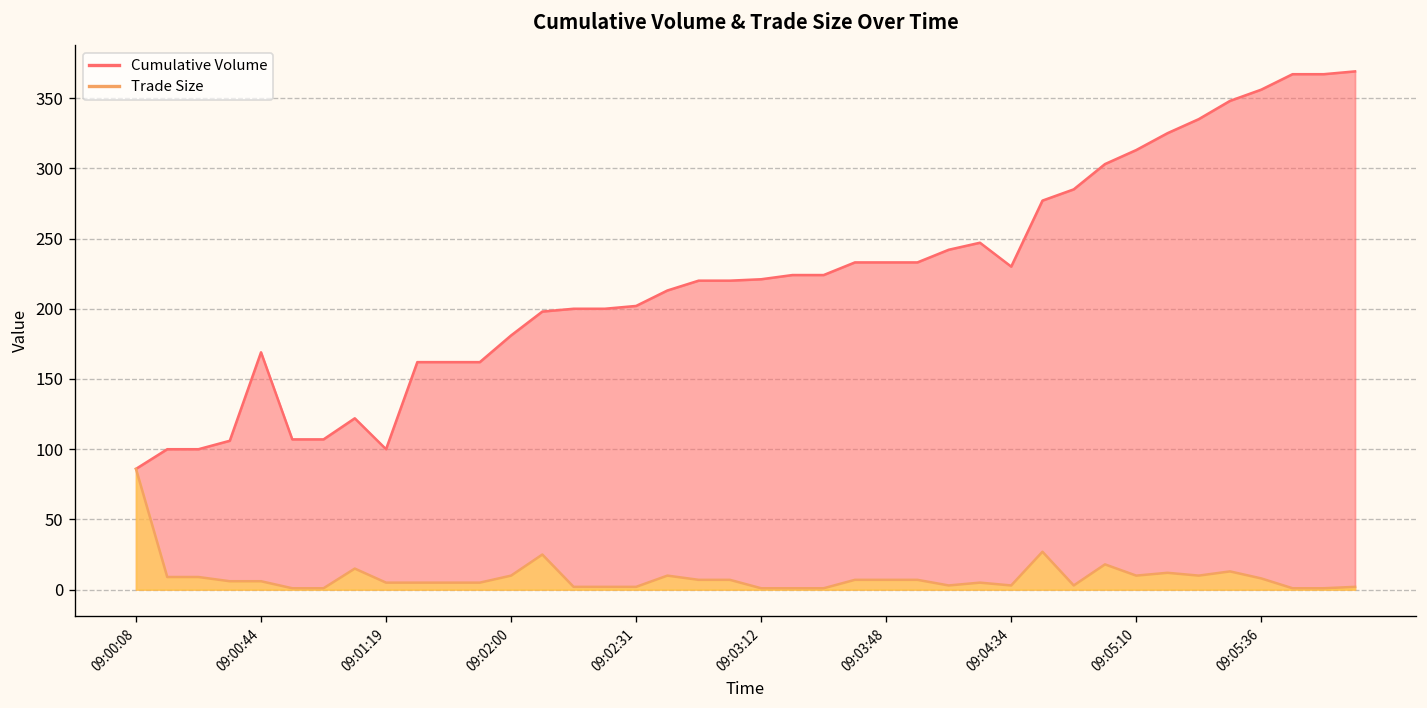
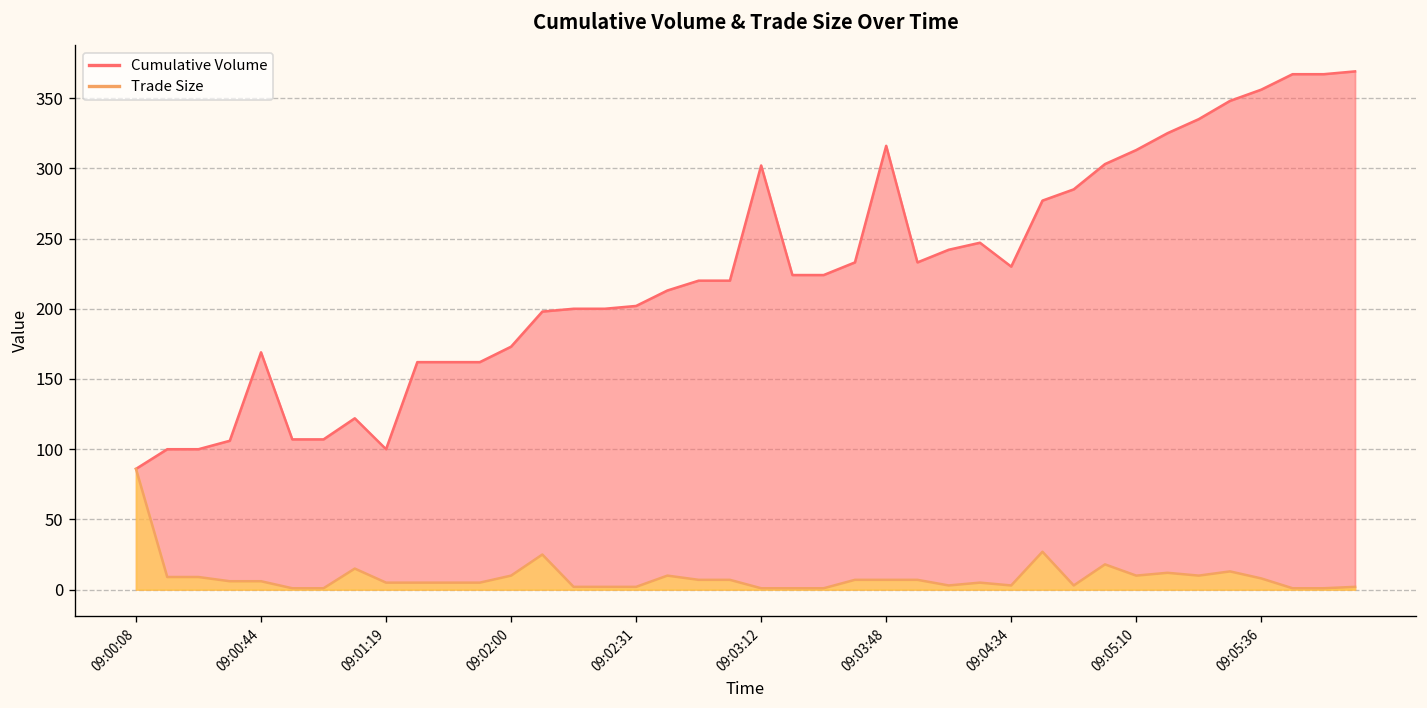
  {
    "Cumulative Volume": {
      "09:00:44": 169,
      "09:01:19": 100,
-     "09:02:00": 181,
+     "09:02:00": 173,
      "09:02:31": 202,
-     "09:03:12": 221,
-     "09:03:48": 233,
+     "09:03:12": 302,
+     "09:03:48": 316,
      "09:04:34": 230,
      "09:05:10": 313,
      "09:05:36": 356
    }
  }
